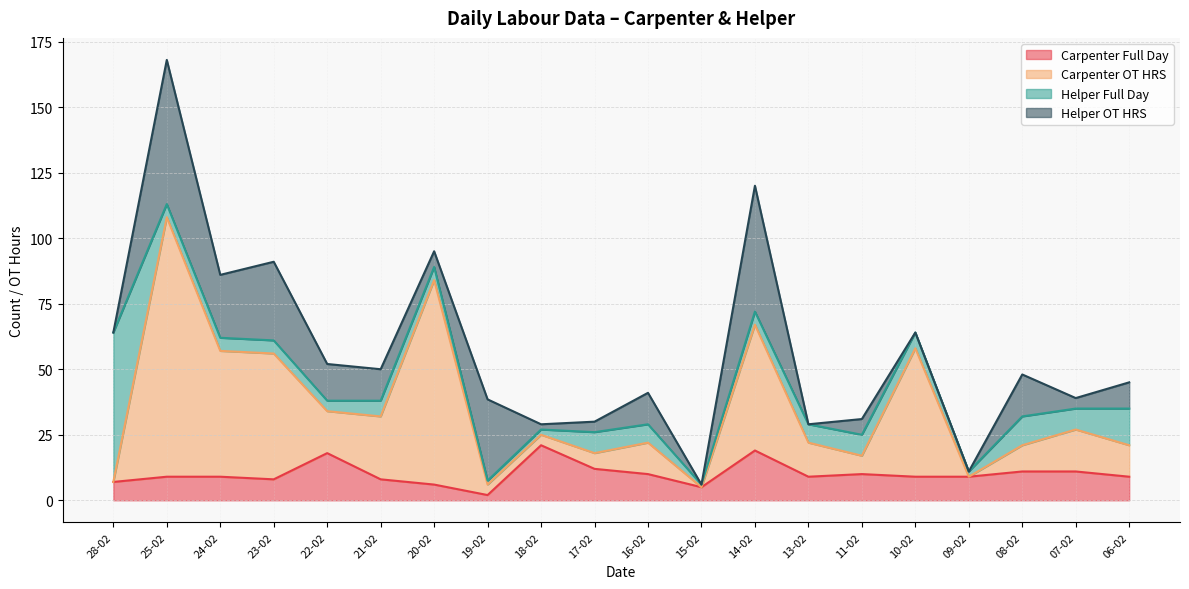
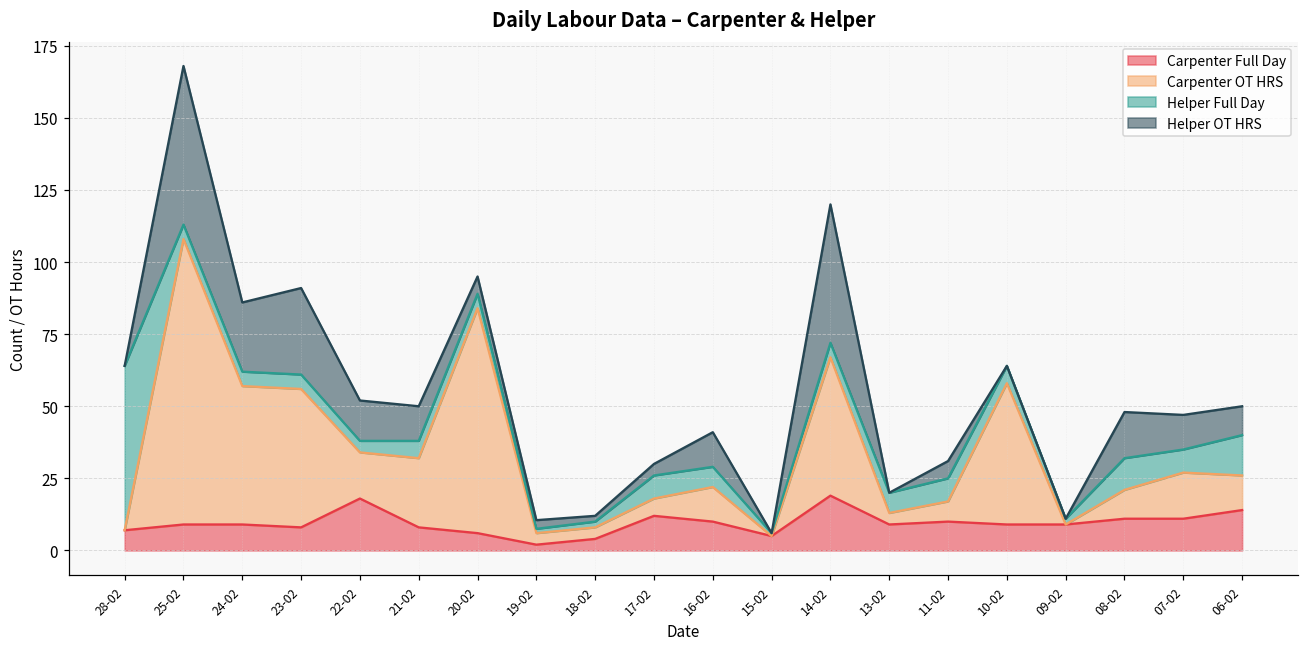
  {
    "Carpenter Full Day": {
      "25-02": 9,
      "24-02": 9,
      "23-02": 8,
      "22-02": 18,
      "21-02": 8,
      "20-02": 6,
      "19-02": 2,
-     "18-02": 21,
+     "18-02": 4,
      "17-02": 12,
      "16-02": 10,
      "14-02": 19,
      "13-02": 9,
      "11-02": 10,
      "10-02": 9,
      "08-02": 11,
      "07-02": 11,
-     "06-02": 9
+     "06-02": 14
    },
    "Carpenter OT HRS": {
      "25-02": 99,
      "24-02": 48,
      "23-02": 48,
      "22-02": 16,
      "21-02": 24,
      "20-02": 78,
      "19-02": 4,
      "18-02": 4,
      "17-02": 6,
      "16-02": 12,
      "14-02": 48,
-     "13-02": 13,
+     "13-02": 4,
      "11-02": 7,
      "10-02": 49,
      "08-02": 10,
      "07-02": 16,
      "06-02": 12
    },
    "Helper Full Day": {
      "25-02": 5,
      "24-02": 5,
      "23-02": 5,
      "22-02": 4,
      "21-02": 6,
      "20-02": 5,
      "19-02": 2,
      "18-02": 2,
      "17-02": 8,
      "16-02": 7,
      "14-02": 5,
      "11-02": 8,
      "08-02": 11,
      "07-02": 8,
      "06-02": 14
    },
    "Helper OT HRS": {
      "25-02": 55,
      "24-02": 24,
      "23-02": 30,
      "22-02": 14,
      "21-02": 12,
      "20-02": 6,
-     "19-02": 31,
+     "19-02": 3,
      "18-02": 2,
      "17-02": 4,
      "16-02": 12,
      "14-02": 48,
      "11-02": 6,
      "08-02": 16,
-     "07-02": 4,
+     "07-02": 12,
      "06-02": 10
    }
  }
